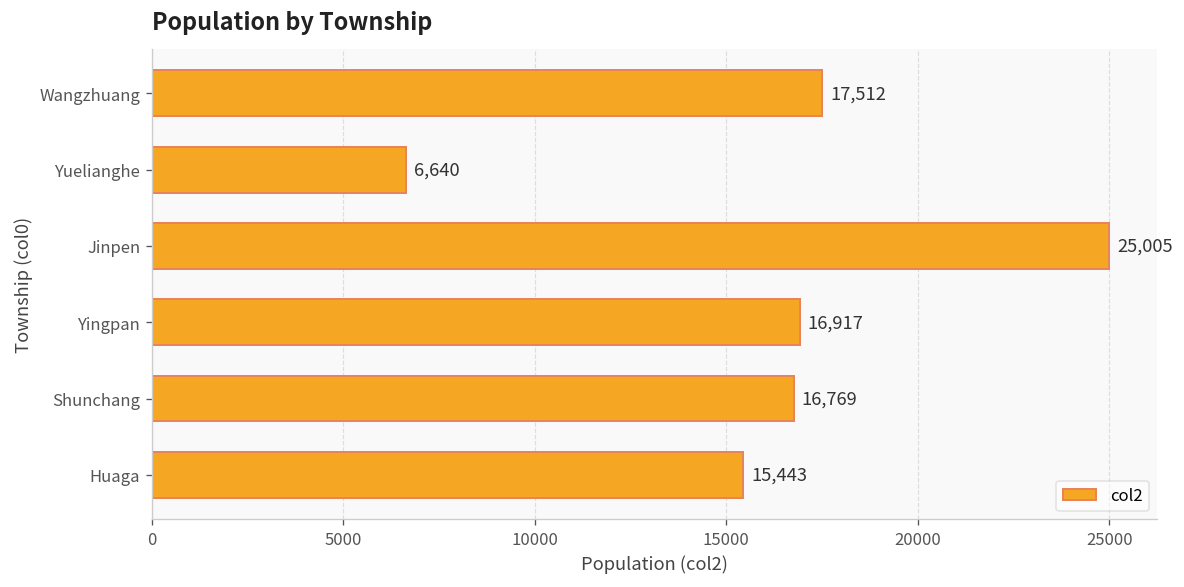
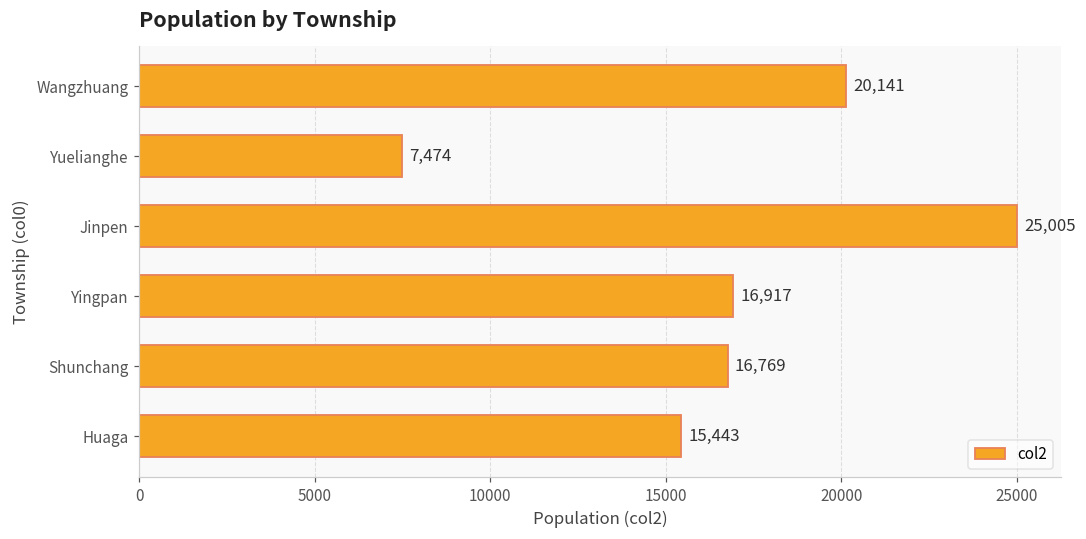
  {
-   "Wangzhuang": "17,512",
-   "Yuelianghe": "6,640",
+   "Wangzhuang": "20,141",
+   "Yuelianghe": "7,474",
    "Jinpen": "25,005",
    "Yingpan": "16,917",
    "Shunchang": "16,769",
    "Huaga": "15,443"
  }
